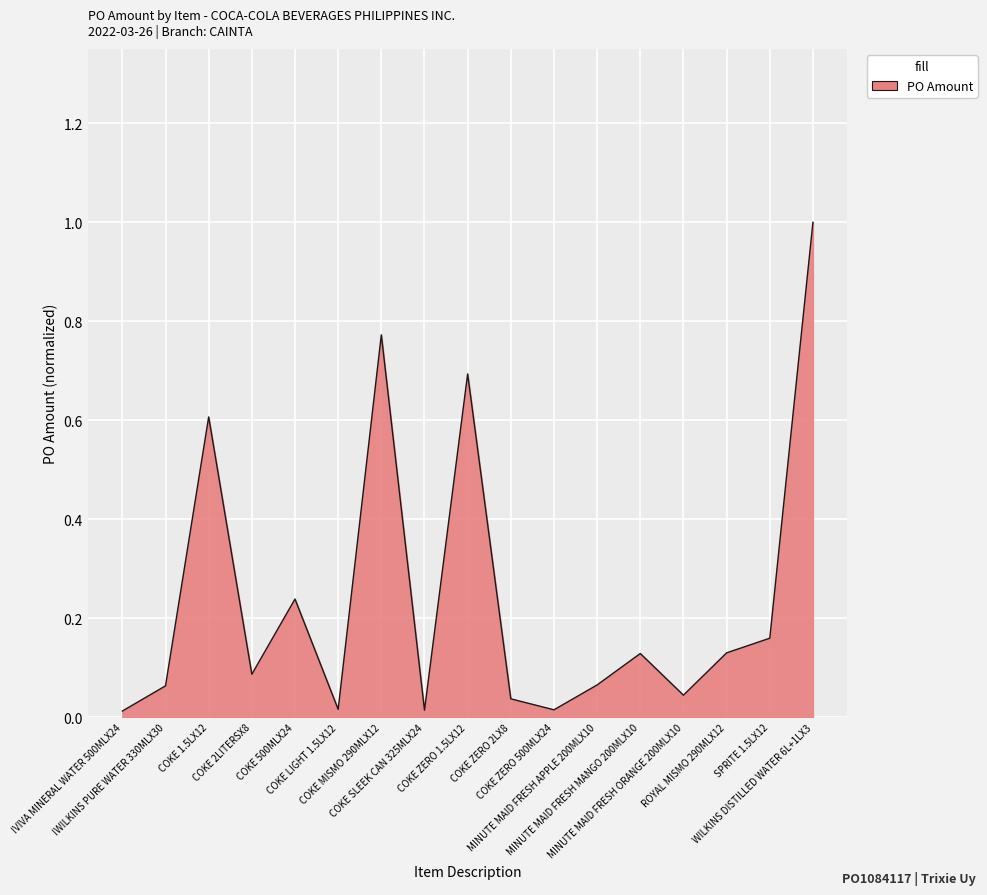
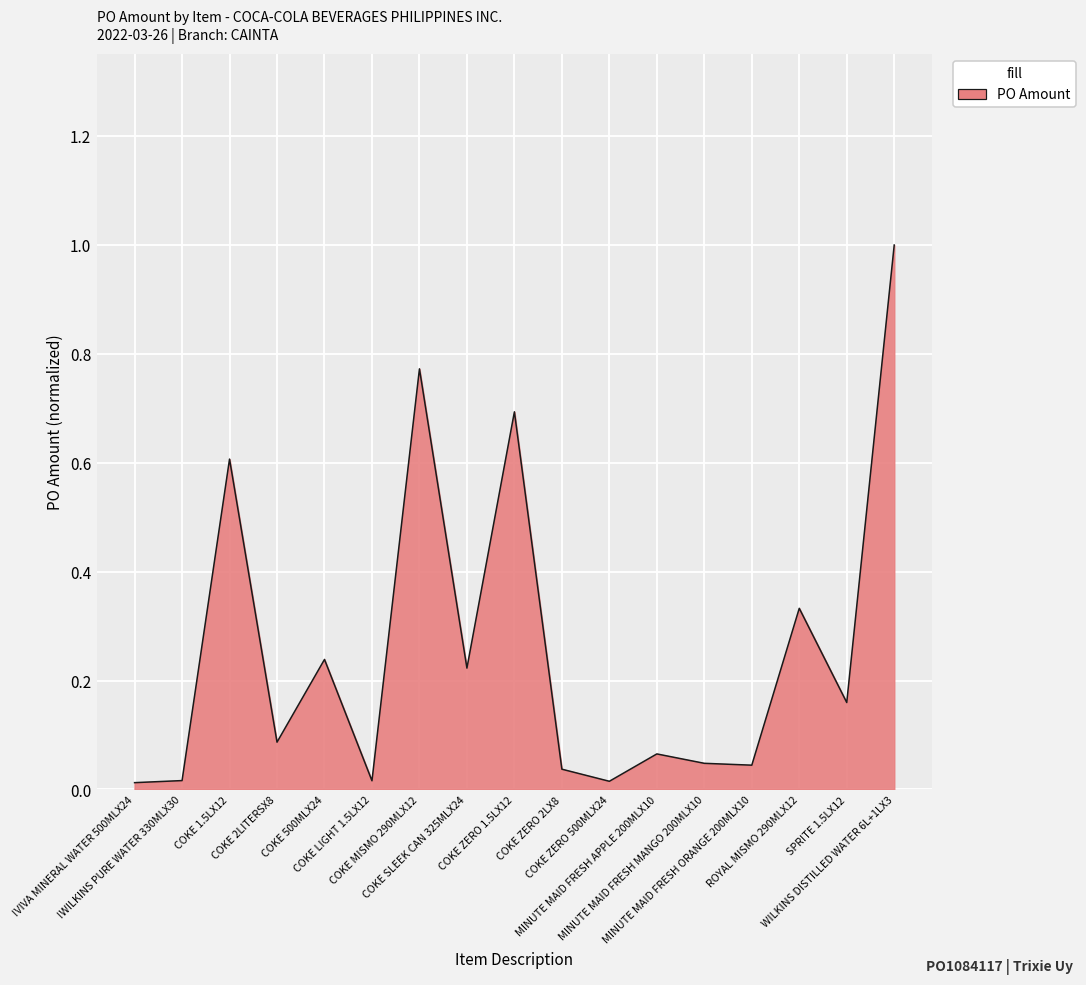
  {
    "!VIVA MINERAL WATER 500MLX24": 0.01,
-   "!WILKINS PURE WATER 330MLX30": 0.06,
+   "!WILKINS PURE WATER 330MLX30": 0.02,
    "COKE 1.5LX12": 0.61,
    "COKE 2LITERSX8": 0.09,
    "COKE 500MLX24": 0.24,
    "COKE LIGHT 1.5LX12": 0.02,
    "COKE MISMO 290MLX12": 0.77,
-   "COKE SLEEK CAN 325MLX24": 0.01,
+   "COKE SLEEK CAN 325MLX24": 0.22,
    "COKE ZERO 1.5LX12": 0.69,
    "COKE ZERO 2LX8": 0.04,
    "COKE ZERO 500MLX24": 0.02,
    "MINUTE MAID FRESH APPLE 200MLX10": 0.07,
-   "MINUTE MAID FRESH MANGO 200MLX10": 0.13,
+   "MINUTE MAID FRESH MANGO 200MLX10": 0.05,
    "MINUTE MAID FRESH ORANGE 200MLX10": 0.04,
-   "ROYAL MISMO 290MLX12": 0.13,
+   "ROYAL MISMO 290MLX12": 0.33,
    "SPRITE 1.5LX12": 0.16,
    "WILKINS DISTILLED WATER 6L+1LX3": 1.00
  }
